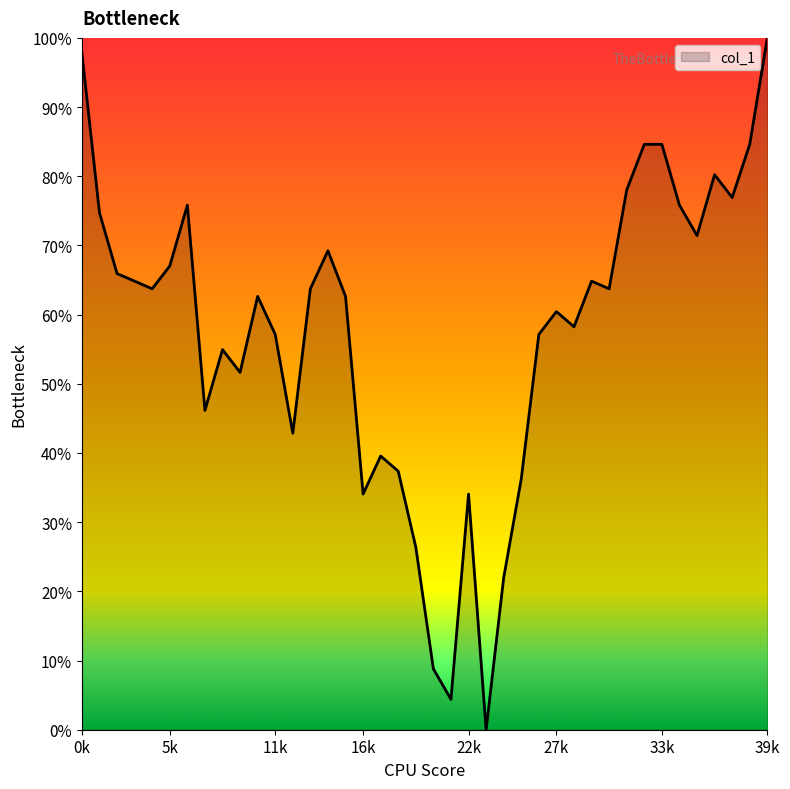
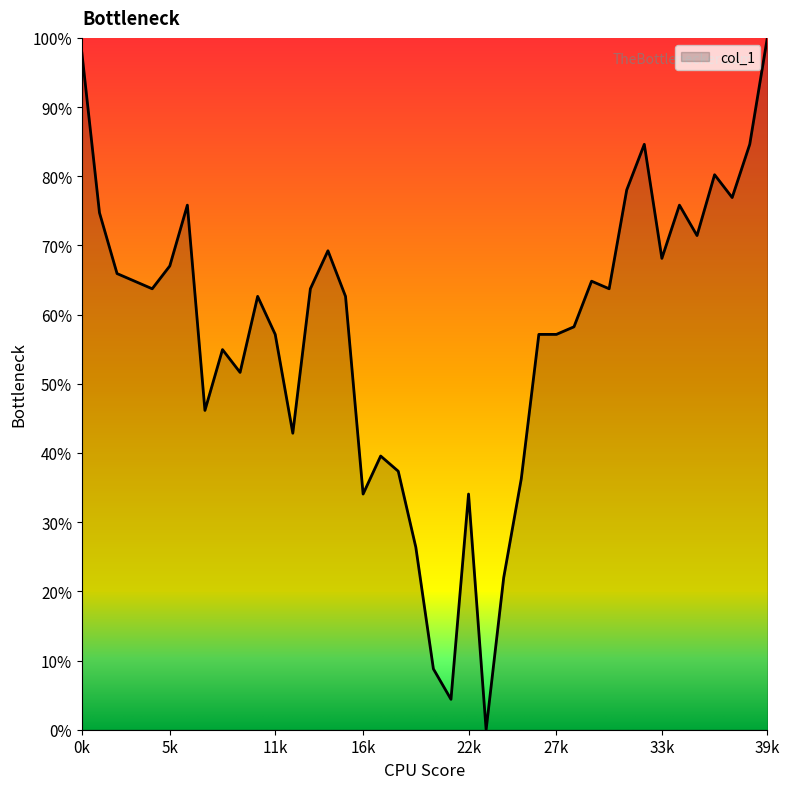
  {
    "0k": "98%",
    "5k": "67%",
    "11k": "57%",
    "16k": "34%",
    "22k": "34%",
-   "27k": "60%",
-   "33k": "85%",
+   "27k": "57%",
+   "33k": "68%",
    "39k": "100%"
  }
